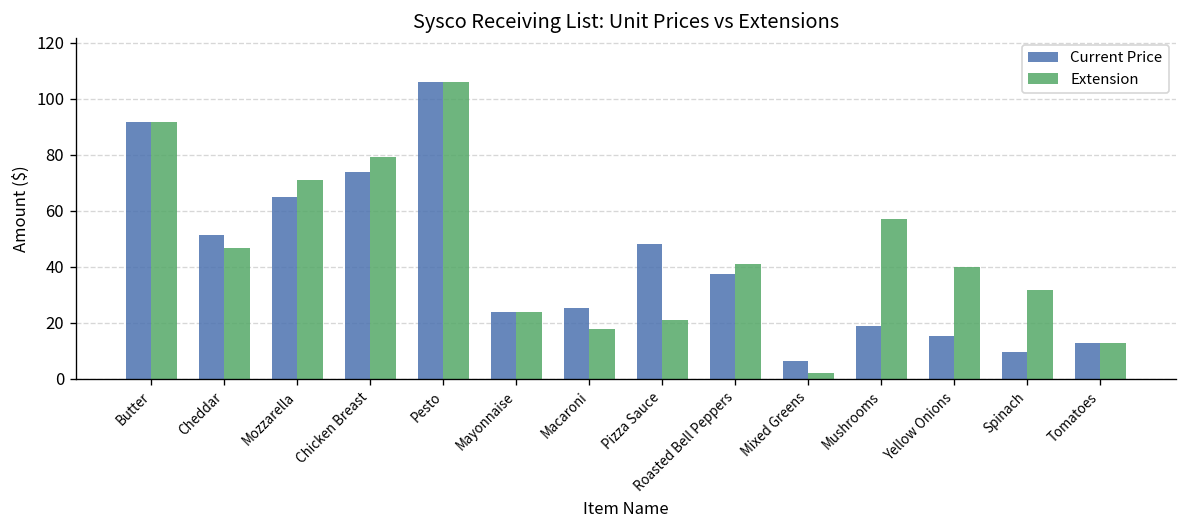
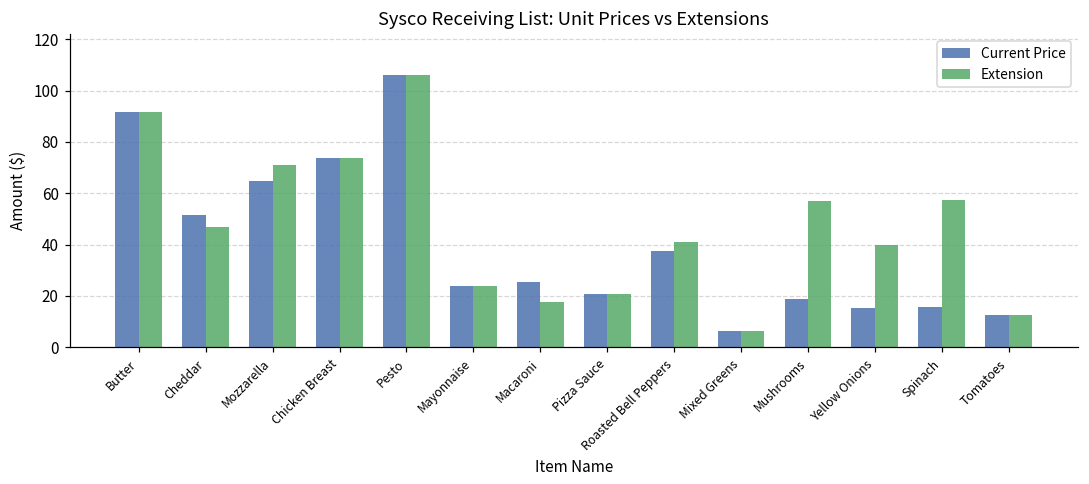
  {
    "Current Price": {
      "Butter": 92,
      "Cheddar": 51,
      "Mozzarella": 65,
      "Chicken Breast": 74,
      "Pesto": 106,
      "Mayonnaise": 24,
      "Macaroni": 25,
-     "Pizza Sauce": 48,
+     "Pizza Sauce": 21,
      "Roasted Bell Peppers": 37,
      "Mixed Greens": 6,
      "Mushrooms": 19,
      "Yellow Onions": 15,
-     "Spinach": 9,
+     "Spinach": 16,
      "Tomatoes": 13
    },
    "Extension": {
      "Butter": 92,
      "Cheddar": 47,
      "Mozzarella": 71,
-     "Chicken Breast": 79,
+     "Chicken Breast": 74,
      "Pesto": 106,
      "Mayonnaise": 24,
      "Macaroni": 18,
      "Pizza Sauce": 21,
      "Roasted Bell Peppers": 41,
-     "Mixed Greens": 2,
+     "Mixed Greens": 6,
      "Mushrooms": 57,
      "Yellow Onions": 40,
-     "Spinach": 32,
+     "Spinach": 57,
      "Tomatoes": 13
    }
  }
